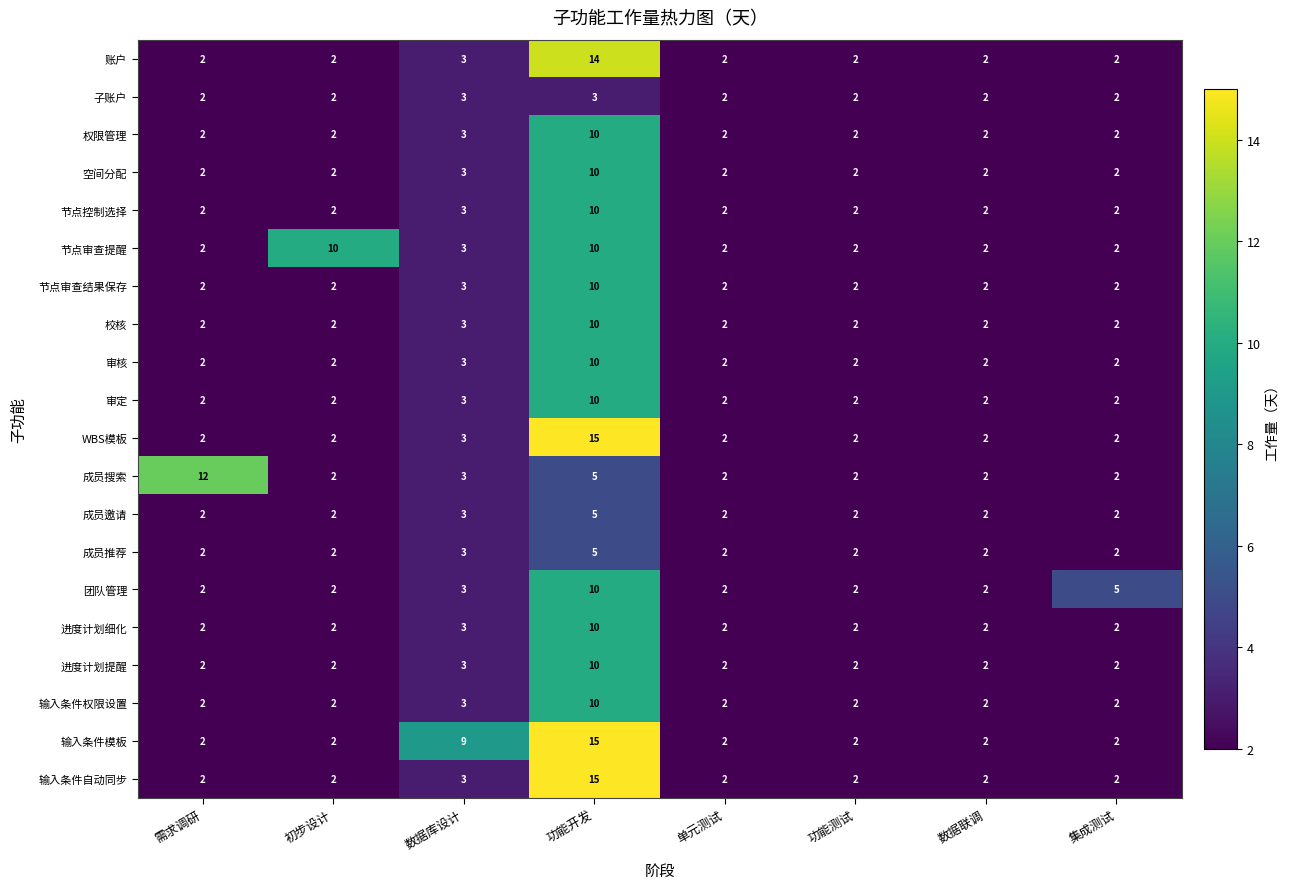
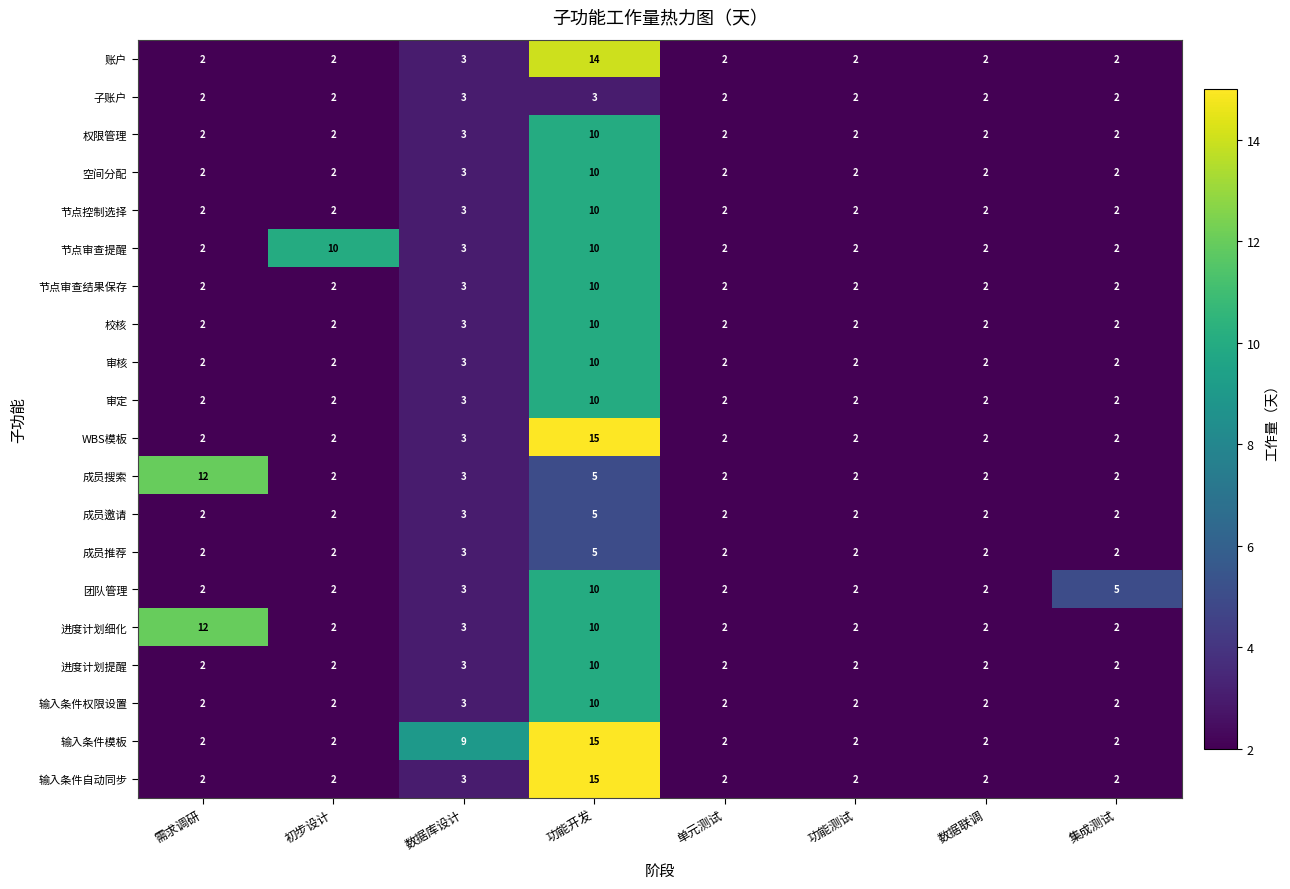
  {
    "账户": {
      "需求调研": 2,
      "初步设计": 2,
      "数据库设计": 3,
      "功能开发": 14,
      "单元测试": 2,
      "功能测试": 2,
      "数据联调": 2,
      "集成测试": 2
    },
    "子账户": {
      "需求调研": 2,
      "初步设计": 2,
      "数据库设计": 3,
      "功能开发": 3,
      "单元测试": 2,
      "功能测试": 2,
      "数据联调": 2,
      "集成测试": 2
    },
    "权限管理": {
      "需求调研": 2,
      "初步设计": 2,
      "数据库设计": 3,
      "功能开发": 10,
      "单元测试": 2,
      "功能测试": 2,
      "数据联调": 2,
      "集成测试": 2
    },
    "空间分配": {
      "需求调研": 2,
      "初步设计": 2,
      "数据库设计": 3,
      "功能开发": 10,
      "单元测试": 2,
      "功能测试": 2,
      "数据联调": 2,
      "集成测试": 2
    },
    "节点控制选择": {
      "需求调研": 2,
      "初步设计": 2,
      "数据库设计": 3,
      "功能开发": 10,
      "单元测试": 2,
      "功能测试": 2,
      "数据联调": 2,
      "集成测试": 2
    },
    "节点审查提醒": {
      "需求调研": 2,
      "初步设计": 10,
      "数据库设计": 3,
      "功能开发": 10,
      "单元测试": 2,
      "功能测试": 2,
      "数据联调": 2,
      "集成测试": 2
    },
    "节点审查结果保存": {
      "需求调研": 2,
      "初步设计": 2,
      "数据库设计": 3,
      "功能开发": 10,
      "单元测试": 2,
      "功能测试": 2,
      "数据联调": 2,
      "集成测试": 2
    },
    "校核": {
      "需求调研": 2,
      "初步设计": 2,
      "数据库设计": 3,
      "功能开发": 10,
      "单元测试": 2,
      "功能测试": 2,
      "数据联调": 2,
      "集成测试": 2
    },
    "审核": {
      "需求调研": 2,
      "初步设计": 2,
      "数据库设计": 3,
      "功能开发": 10,
      "单元测试": 2,
      "功能测试": 2,
      "数据联调": 2,
      "集成测试": 2
    },
    "审定": {
      "需求调研": 2,
      "初步设计": 2,
      "数据库设计": 3,
      "功能开发": 10,
      "单元测试": 2,
      "功能测试": 2,
      "数据联调": 2,
      "集成测试": 2
    },
    "WBS模板": {
      "需求调研": 2,
      "初步设计": 2,
      "数据库设计": 3,
      "功能开发": 15,
      "单元测试": 2,
      "功能测试": 2,
      "数据联调": 2,
      "集成测试": 2
    },
    "成员搜索": {
      "需求调研": 12,
      "初步设计": 2,
      "数据库设计": 3,
      "功能开发": 5,
      "单元测试": 2,
      "功能测试": 2,
      "数据联调": 2,
      "集成测试": 2
    },
    "成员邀请": {
      "需求调研": 2,
      "初步设计": 2,
      "数据库设计": 3,
      "功能开发": 5,
      "单元测试": 2,
      "功能测试": 2,
      "数据联调": 2,
      "集成测试": 2
    },
    "成员推荐": {
      "需求调研": 2,
      "初步设计": 2,
      "数据库设计": 3,
      "功能开发": 5,
      "单元测试": 2,
      "功能测试": 2,
      "数据联调": 2,
      "集成测试": 2
    },
    "团队管理": {
      "需求调研": 2,
      "初步设计": 2,
      "数据库设计": 3,
      "功能开发": 10,
      "单元测试": 2,
      "功能测试": 2,
      "数据联调": 2,
      "集成测试": 5
    },
    "进度计划细化": {
-     "需求调研": 2,
+     "需求调研": 12,
      "初步设计": 2,
      "数据库设计": 3,
      "功能开发": 10,
      "单元测试": 2,
      "功能测试": 2,
      "数据联调": 2,
      "集成测试": 2
    },
    "进度计划提醒": {
      "需求调研": 2,
      "初步设计": 2,
      "数据库设计": 3,
      "功能开发": 10,
      "单元测试": 2,
      "功能测试": 2,
      "数据联调": 2,
      "集成测试": 2
    },
    "输入条件权限设置": {
      "需求调研": 2,
      "初步设计": 2,
      "数据库设计": 3,
      "功能开发": 10,
      "单元测试": 2,
      "功能测试": 2,
      "数据联调": 2,
      "集成测试": 2
    },
    "输入条件模板": {
      "需求调研": 2,
      "初步设计": 2,
      "数据库设计": 9,
      "功能开发": 15,
      "单元测试": 2,
      "功能测试": 2,
      "数据联调": 2,
      "集成测试": 2
    },
    "输入条件自动同步": {
      "需求调研": 2,
      "初步设计": 2,
      "数据库设计": 3,
      "功能开发": 15,
      "单元测试": 2,
      "功能测试": 2,
      "数据联调": 2,
      "集成测试": 2
    }
  }
